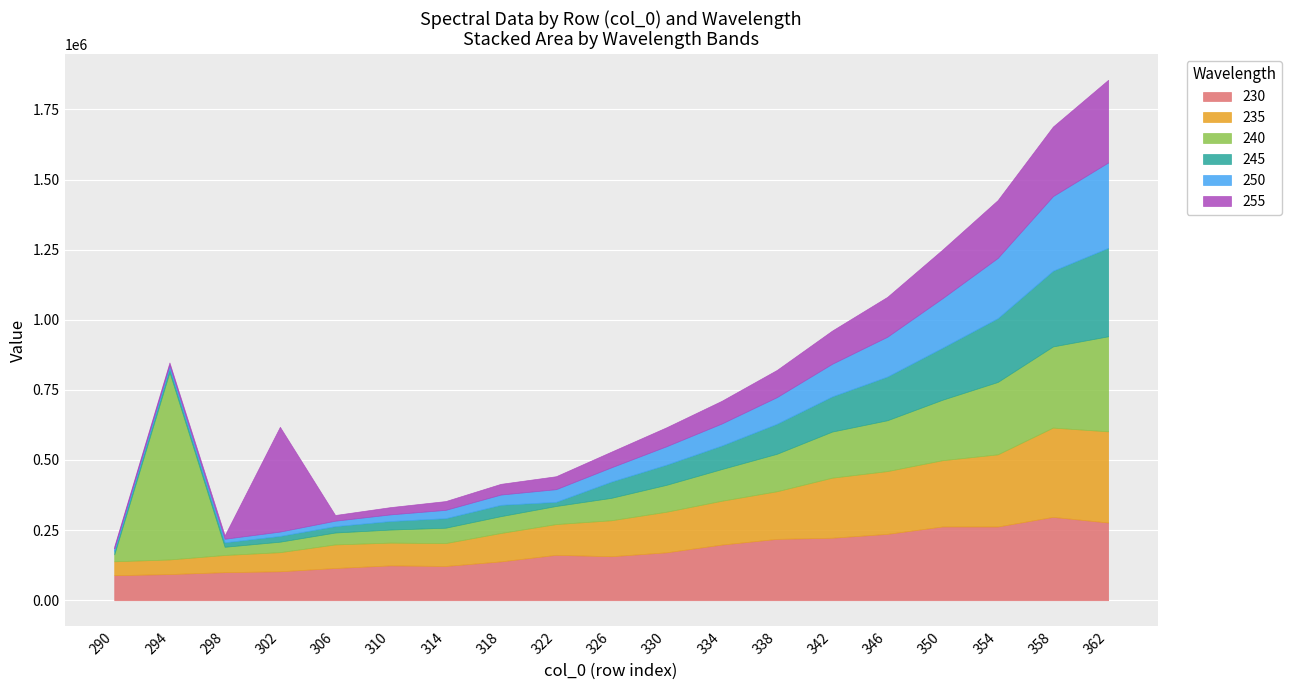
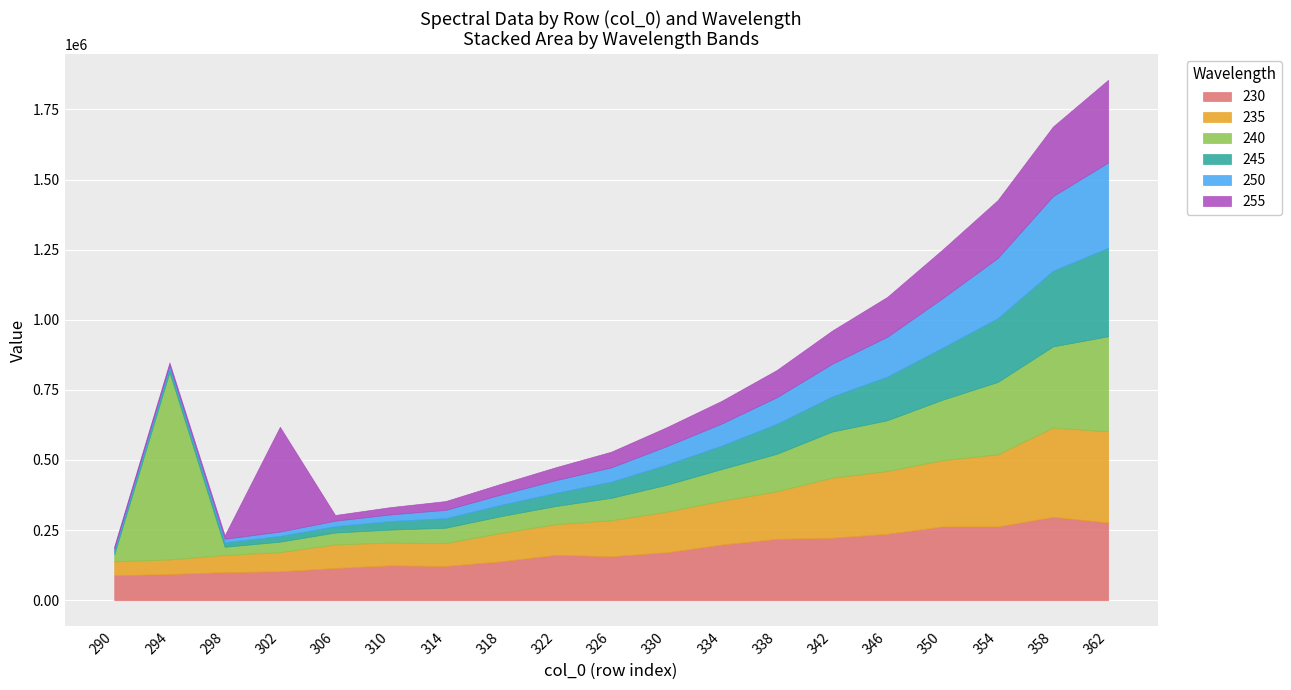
  {
    "230": {
      "290": 90000,
      "294": 90000,
      "298": 100000,
      "302": 100000,
      "306": 110000,
      "310": 120000,
      "314": 120000,
      "318": 140000,
      "322": 160000,
      "326": 160000,
      "330": 170000,
      "334": 200000,
      "338": 220000,
      "342": 220000,
      "346": 240000,
      "350": 260000,
      "354": 260000,
      "358": 300000,
      "362": 280000
    },
    "235": {
      "290": 50000,
      "294": 50000,
      "298": 60000,
      "302": 70000,
      "306": 80000,
      "310": 80000,
      "314": 80000,
      "318": 100000,
      "322": 110000,
      "326": 130000,
      "330": 140000,
      "334": 160000,
      "338": 170000,
      "342": 210000,
      "346": 220000,
      "350": 240000,
      "354": 260000,
      "358": 320000,
      "362": 320000
    },
    "240": {
      "290": 20000,
      "294": 670000,
      "298": 30000,
      "302": 40000,
      "306": 40000,
      "310": 50000,
      "314": 50000,
      "318": 60000,
      "322": 60000,
      "326": 80000,
      "330": 100000,
      "334": 110000,
      "338": 130000,
      "342": 160000,
      "346": 180000,
      "350": 220000,
      "354": 260000,
      "358": 290000,
      "362": 340000
    },
    "245": {
      "294": 20000,
      "298": 20000,
      "302": 20000,
      "306": 20000,
      "310": 30000,
      "314": 30000,
      "318": 40000,
-     "322": 10000,
+     "322": 50000,
      "326": 60000,
      "330": 70000,
      "334": 80000,
      "338": 110000,
      "342": 130000,
      "346": 160000,
      "350": 190000,
      "354": 230000,
      "358": 270000,
      "362": 320000
    },
    "250": {
      "294": 10000,
      "298": 10000,
      "302": 20000,
      "306": 20000,
      "310": 20000,
      "314": 30000,
      "318": 40000,
      "322": 50000,
      "326": 50000,
      "330": 70000,
      "334": 80000,
      "338": 90000,
      "342": 120000,
      "346": 140000,
      "350": 180000,
      "354": 210000,
      "358": 270000,
      "362": 300000
    },
    "255": {
      "294": 10000,
      "298": 10000,
      "302": 370000,
      "306": 20000,
      "310": 30000,
      "314": 30000,
      "318": 40000,
      "322": 50000,
      "326": 60000,
      "330": 70000,
      "334": 80000,
      "338": 100000,
      "342": 120000,
      "346": 140000,
      "350": 170000,
      "354": 210000,
      "358": 250000,
      "362": 290000
    }
  }
